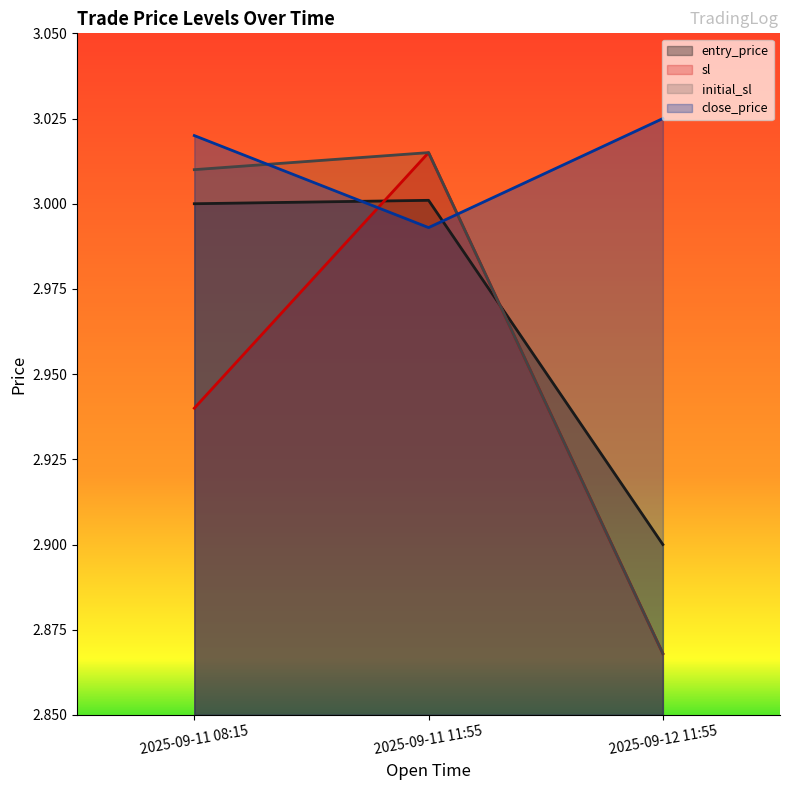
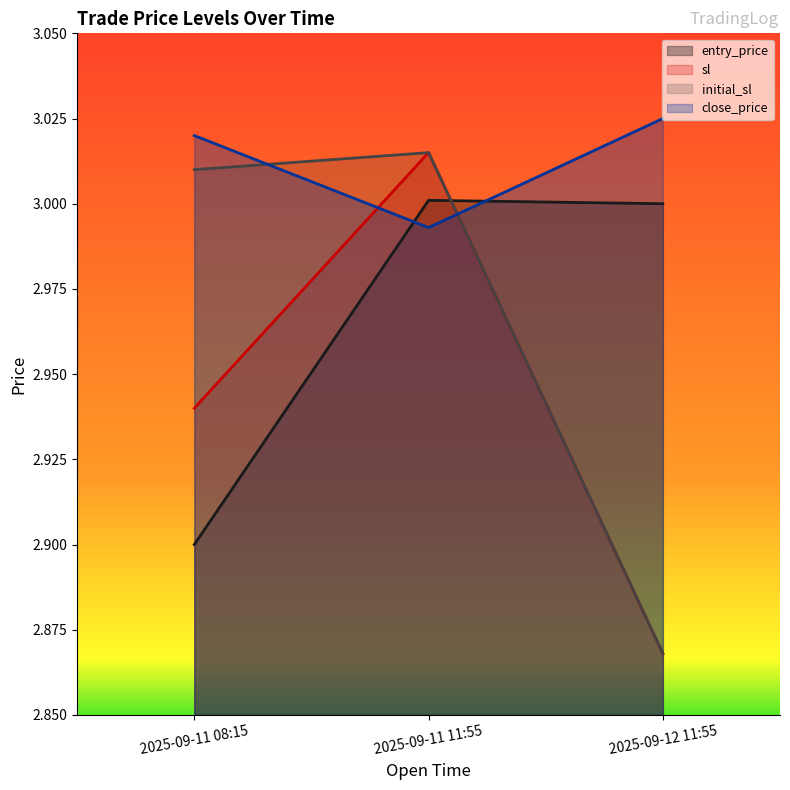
  {
    "entry_price": {
-     "2025-09-11 08:15": 3.0,
+     "2025-09-11 08:15": 2.9,
      "2025-09-11 11:55": 3.001,
-     "2025-09-12 11:55": 2.9
+     "2025-09-12 11:55": 3.0
    },
    "sl": {
      "2025-09-11 08:15": 2.940
    },
    "initial_sl": {
      "2025-09-11 08:15": 3.010
    },
    "close_price": {
      "2025-09-11 08:15": 3.020,
      "2025-09-11 11:55": 2.993
    }
  }
